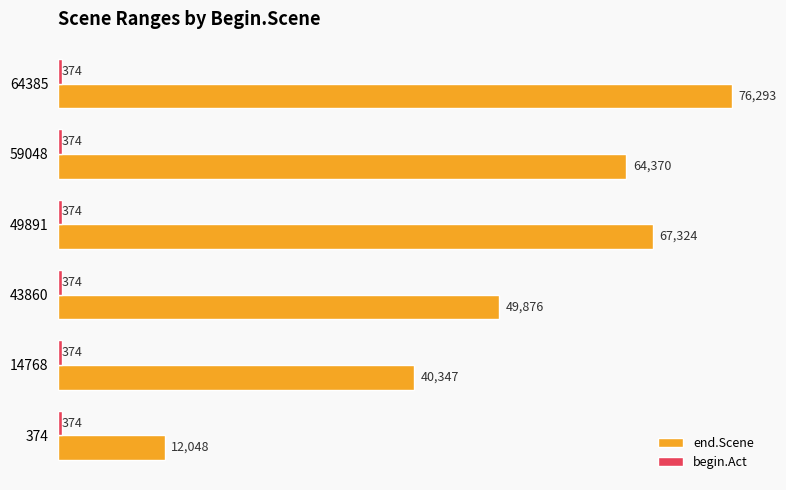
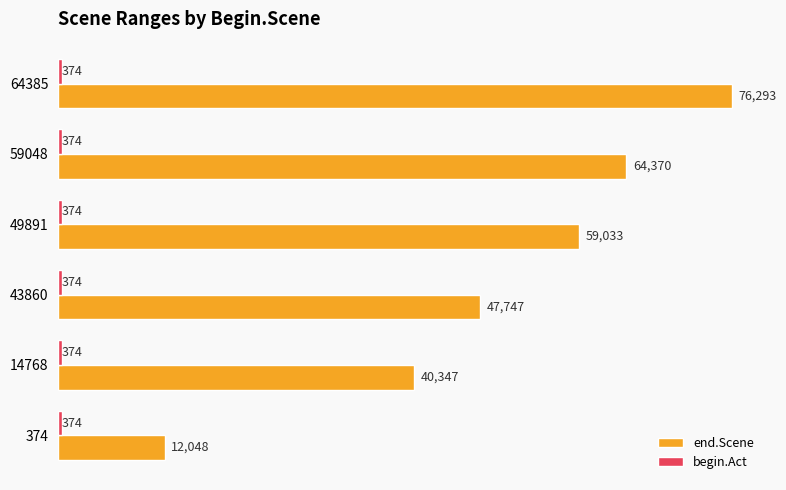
  {
    "end.Scene": {
      "64385": "76,293",
      "59048": "64,370",
-     "49891": "67,324",
-     "43860": "49,876",
+     "49891": "59,033",
+     "43860": "47,747",
      "14768": "40,347",
      "374": "12,048"
    },
    "begin.Act": {
      "64385": "374",
      "59048": "374",
      "49891": "374",
      "43860": "374",
      "14768": "374",
      "374": "374"
    }
  }
